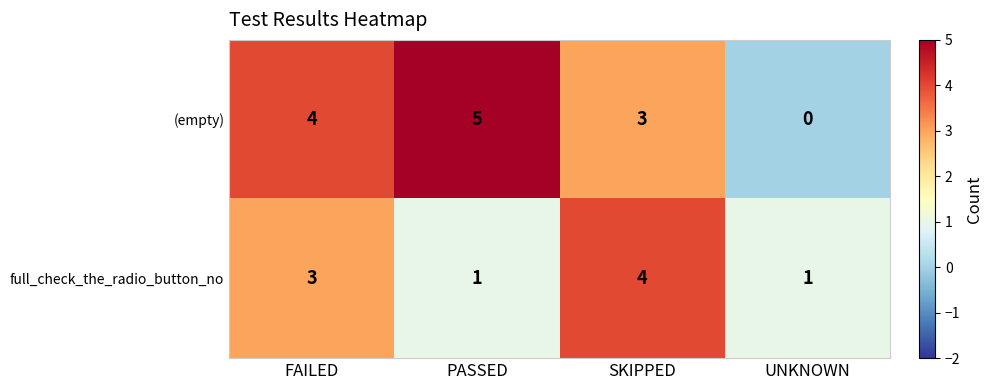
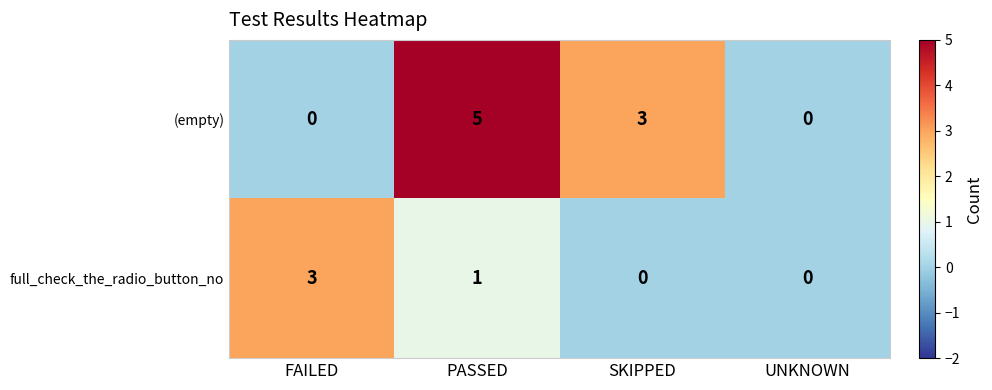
  {
    "(empty)": {
-     "FAILED": 4,
+     "FAILED": 0,
      "PASSED": 5,
      "SKIPPED": 3,
      "UNKNOWN": 0
    },
    "full_check_the_radio_button_no": {
      "FAILED": 3,
      "PASSED": 1,
-     "SKIPPED": 4,
-     "UNKNOWN": 1
+     "SKIPPED": 0,
+     "UNKNOWN": 0
    }
  }
